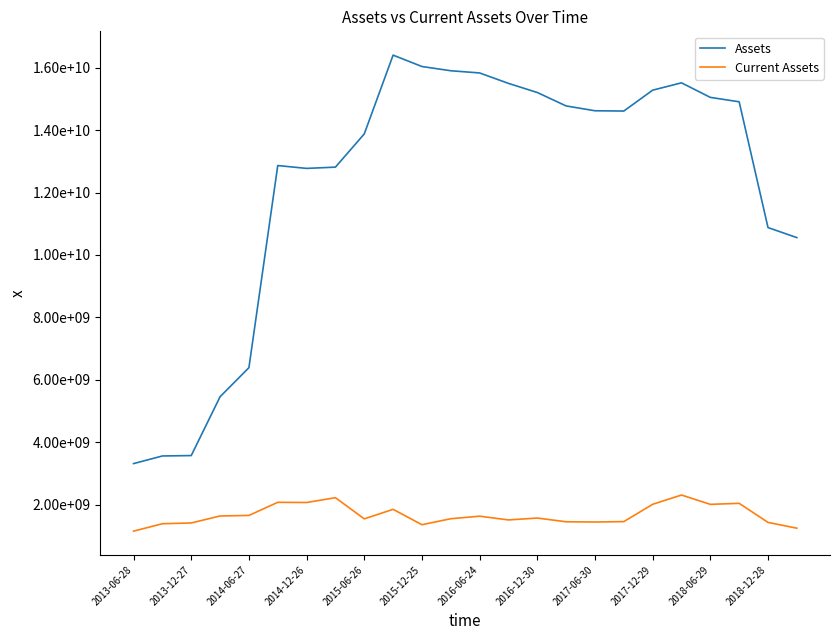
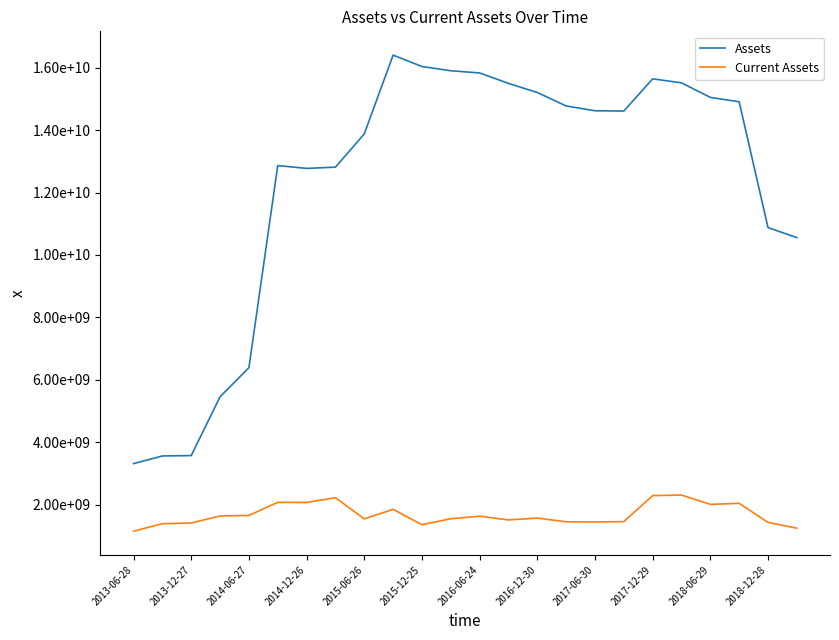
  {
    "Assets": {
      "2013-06-28": 3300000000,
      "2013-12-27": 3600000000,
      "2014-06-27": 6400000000,
      "2014-12-26": 12800000000,
      "2015-06-26": 13900000000,
      "2015-12-25": 16000000000,
      "2016-06-24": 15800000000,
      "2016-12-30": 15200000000,
      "2017-06-30": 14600000000,
-     "2017-12-29": 15300000000,
+     "2017-12-29": 15600000000,
      "2018-06-29": 15000000000,
      "2018-12-28": 10900000000
    },
    "Current Assets": {
      "2013-06-28": 1100000000,
      "2013-12-27": 1400000000,
      "2014-06-27": 1700000000,
      "2014-12-26": 2100000000,
      "2015-06-26": 1500000000,
      "2015-12-25": 1400000000,
      "2016-06-24": 1600000000,
      "2016-12-30": 1600000000,
      "2017-06-30": 1400000000,
-     "2017-12-29": 2000000000,
+     "2017-12-29": 2300000000,
      "2018-06-29": 2000000000,
      "2018-12-28": 1400000000
    }
  }
